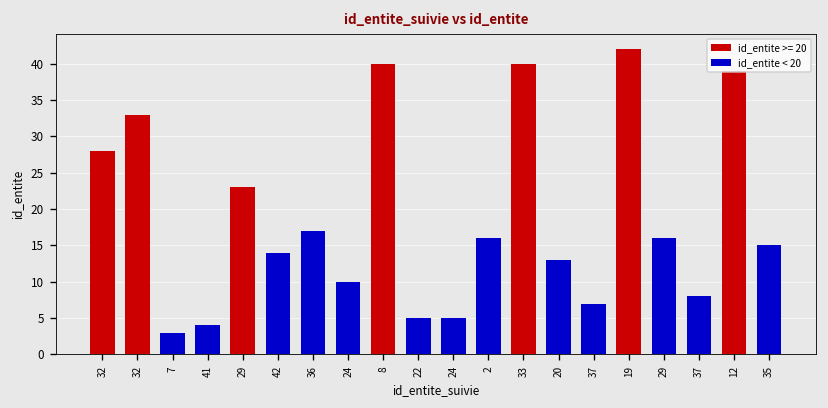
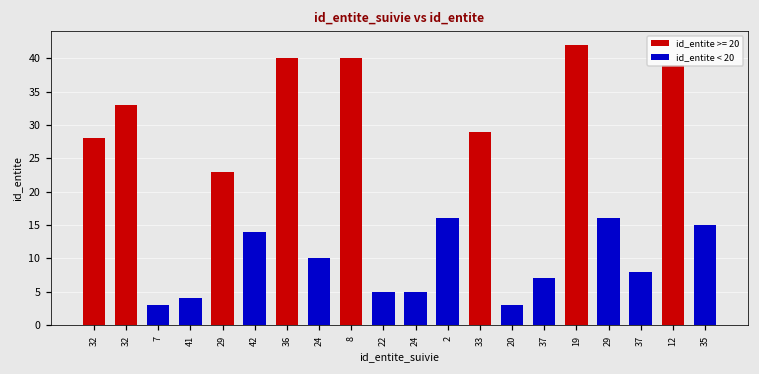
  {
    "7": 3,
    "41": 4,
    "42": 14,
-   "36": 17,
+   "36": 40,
    "8": 40,
    "22": 5,
    "2": 16,
-   "33": 40,
-   "20": 13,
+   "33": 29,
+   "20": 3,
    "19": 42,
    "35": 15
  }
